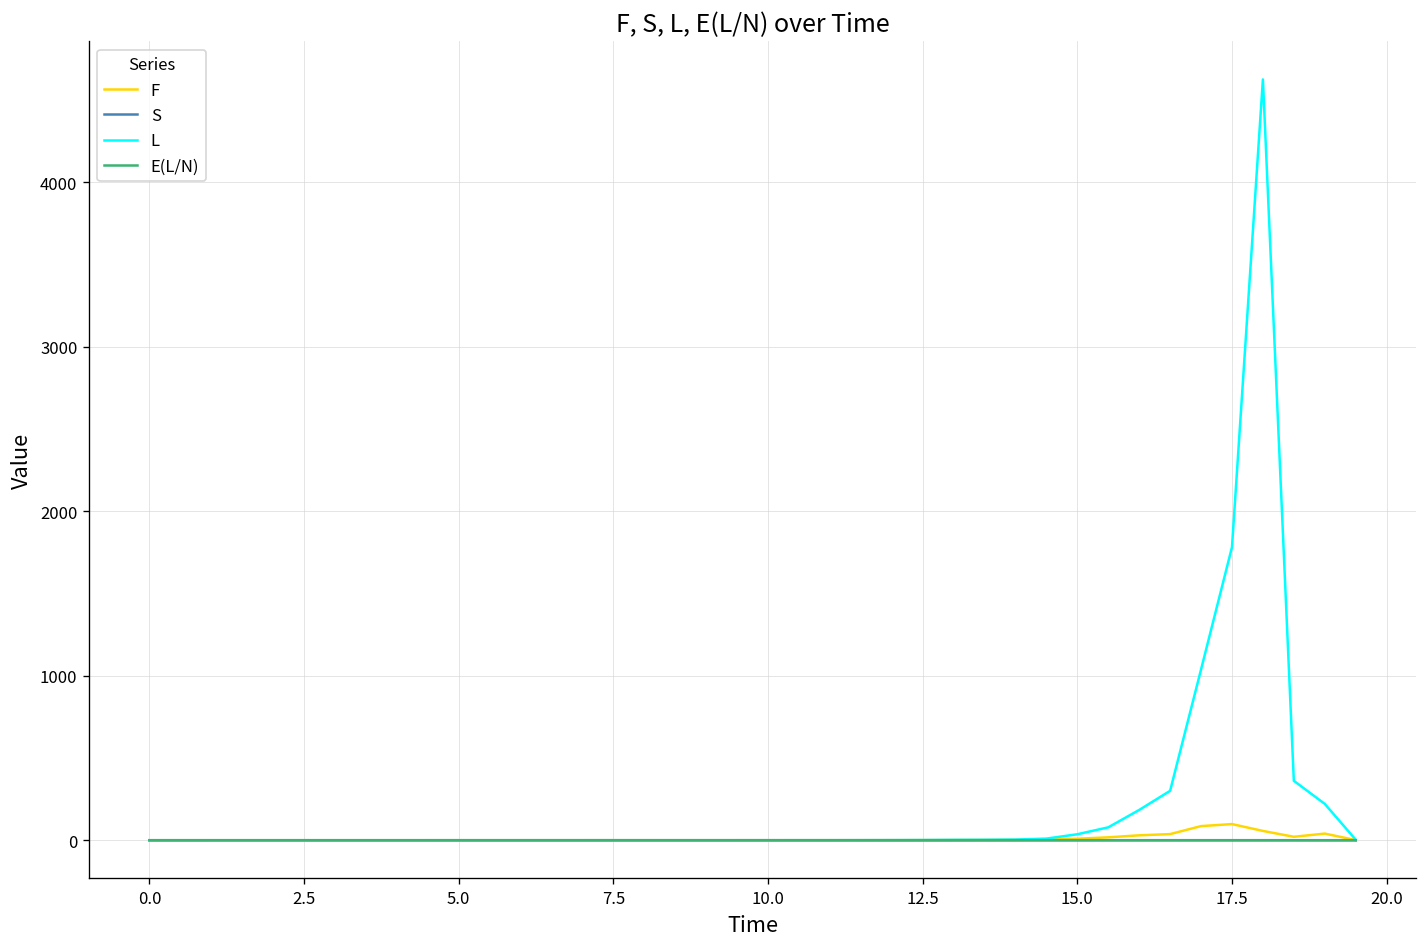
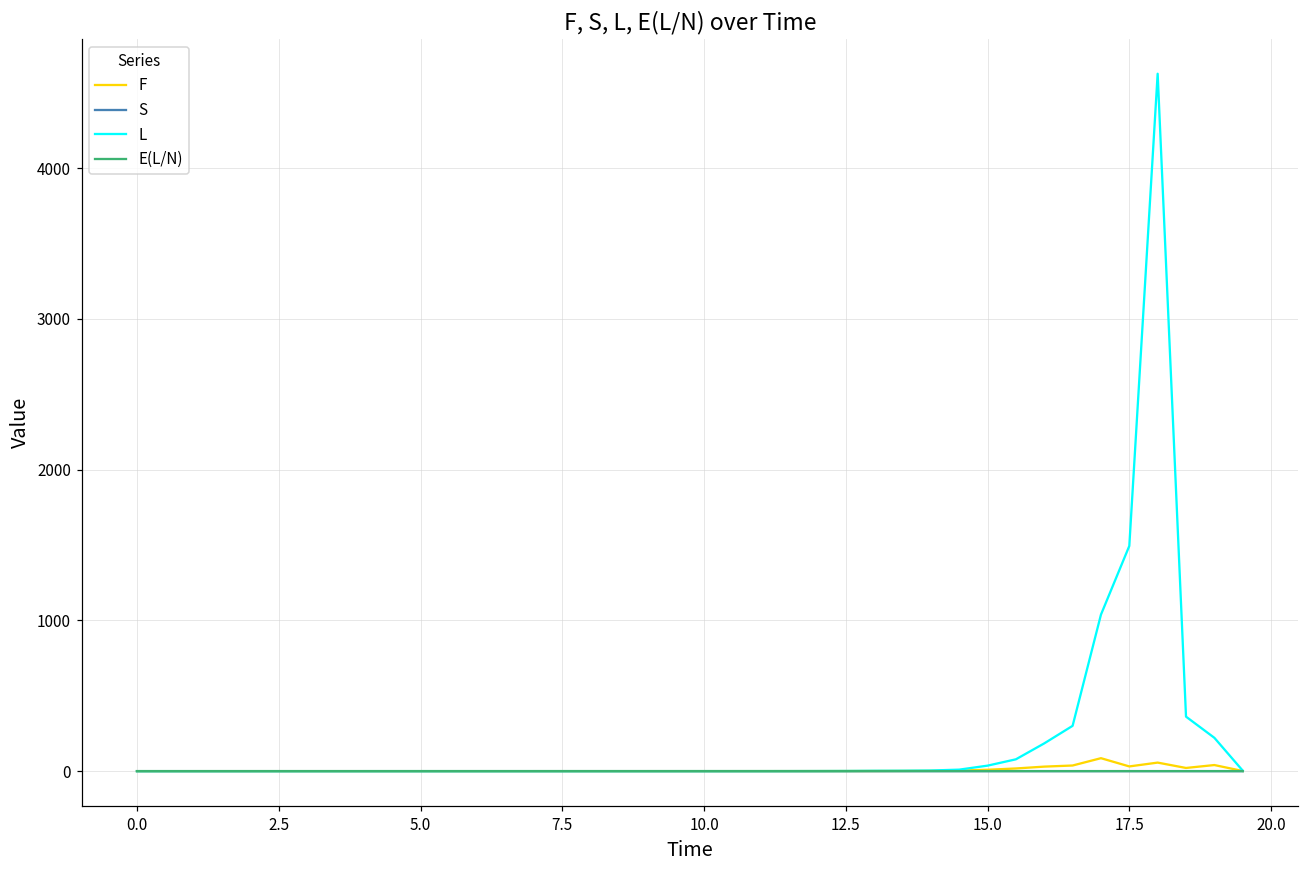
  {
    "F": {
-     "17.5": 100
+     "17.5": 30
    },
    "E(L/N)": {
      "17.5": 0
    },
    "L": {
      "15.0": 40,
-     "17.5": 1780
+     "17.5": 1490
    }
  }
